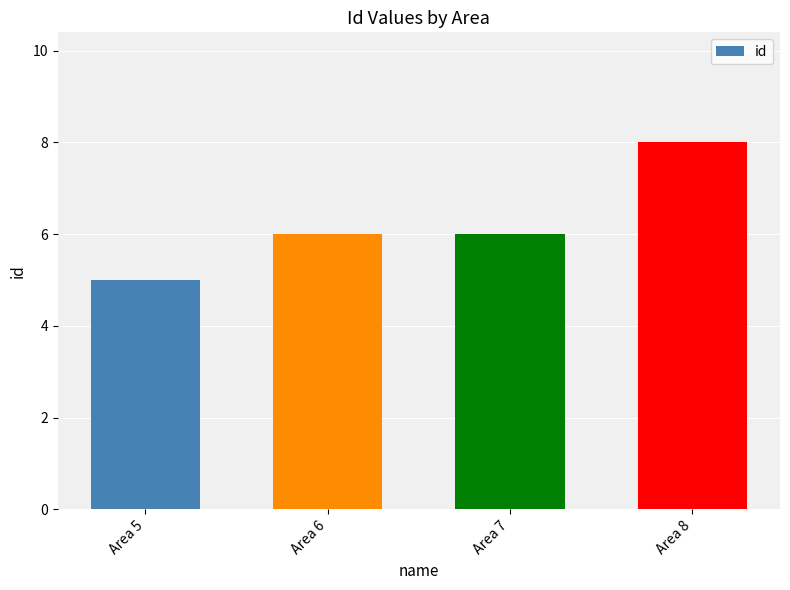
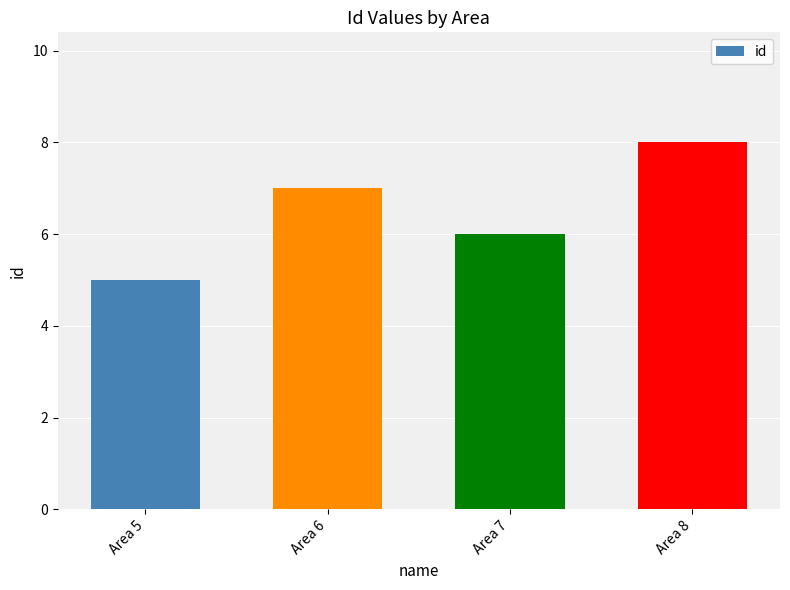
  {
    "Area 5": 5,
-   "Area 6": 6,
+   "Area 6": 7,
    "Area 7": 6,
    "Area 8": 8
  }
